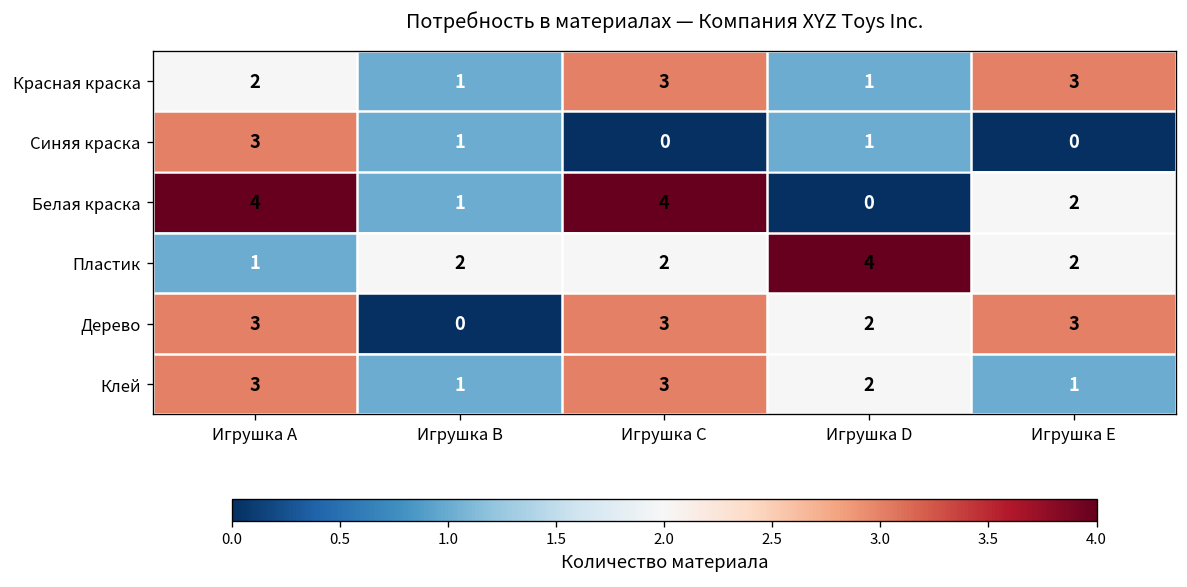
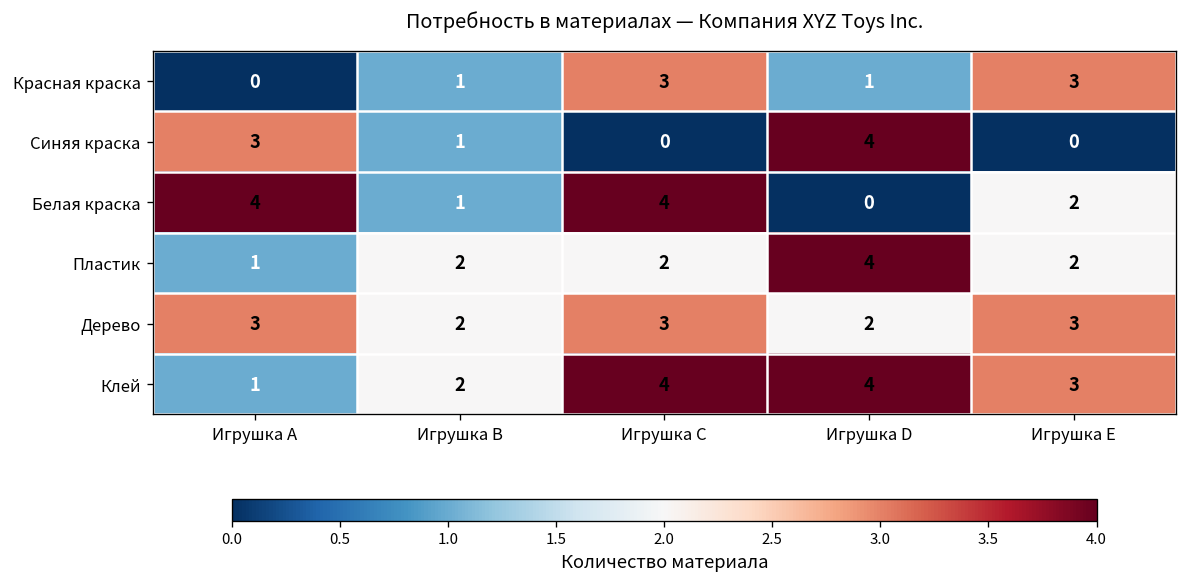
  {
    "Красная краска": {
-     "Игрушка A": 2,
+     "Игрушка A": 0,
      "Игрушка B": 1,
      "Игрушка C": 3,
      "Игрушка D": 1,
      "Игрушка E": 3
    },
    "Синяя краска": {
      "Игрушка A": 3,
      "Игрушка B": 1,
      "Игрушка C": 0,
-     "Игрушка D": 1,
+     "Игрушка D": 4,
      "Игрушка E": 0
    },
    "Белая краска": {
      "Игрушка A": 4,
      "Игрушка B": 1,
      "Игрушка C": 4,
      "Игрушка D": 0,
      "Игрушка E": 2
    },
    "Пластик": {
      "Игрушка A": 1,
      "Игрушка B": 2,
      "Игрушка C": 2,
      "Игрушка D": 4,
      "Игрушка E": 2
    },
    "Дерево": {
      "Игрушка A": 3,
-     "Игрушка B": 0,
+     "Игрушка B": 2,
      "Игрушка C": 3,
      "Игрушка D": 2,
      "Игрушка E": 3
    },
    "Клей": {
-     "Игрушка A": 3,
-     "Игрушка B": 1,
-     "Игрушка C": 3,
-     "Игрушка D": 2,
-     "Игрушка E": 1
+     "Игрушка A": 1,
+     "Игрушка B": 2,
+     "Игрушка C": 4,
+     "Игрушка D": 4,
+     "Игрушка E": 3
    }
  }
